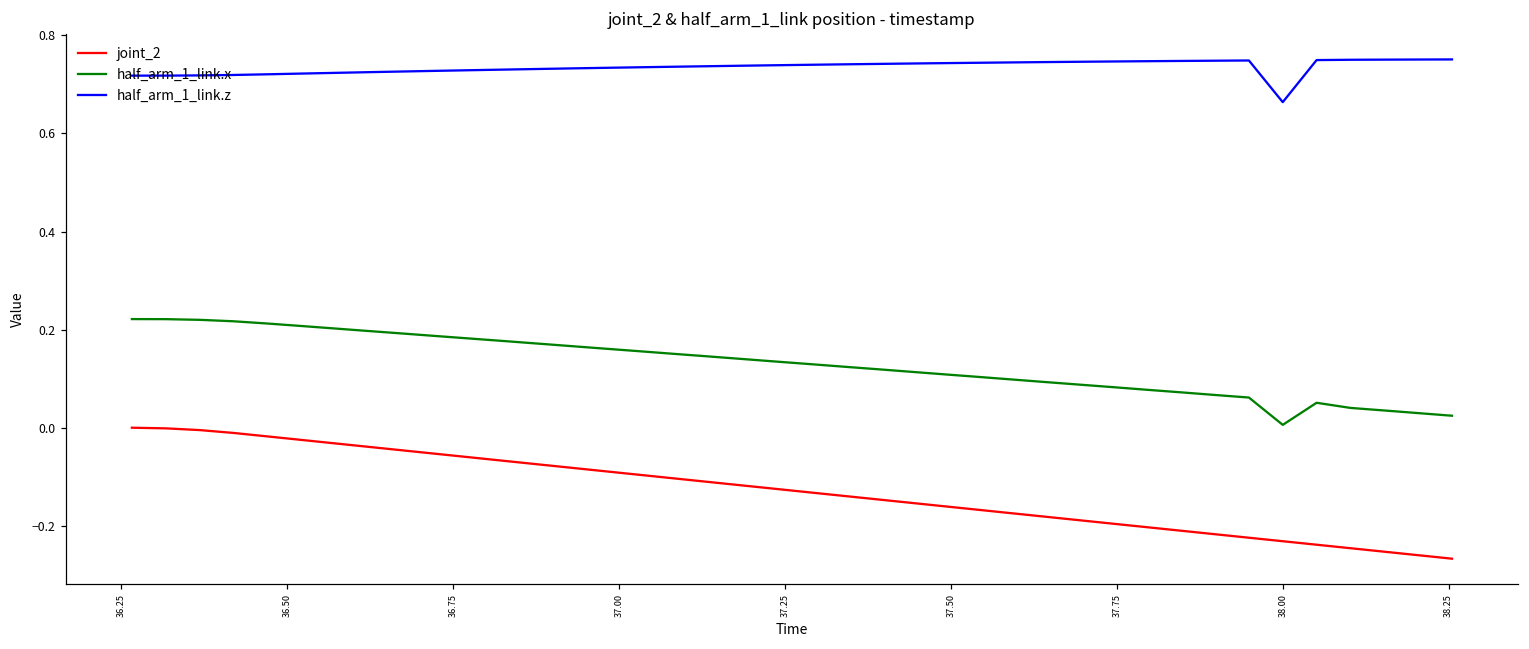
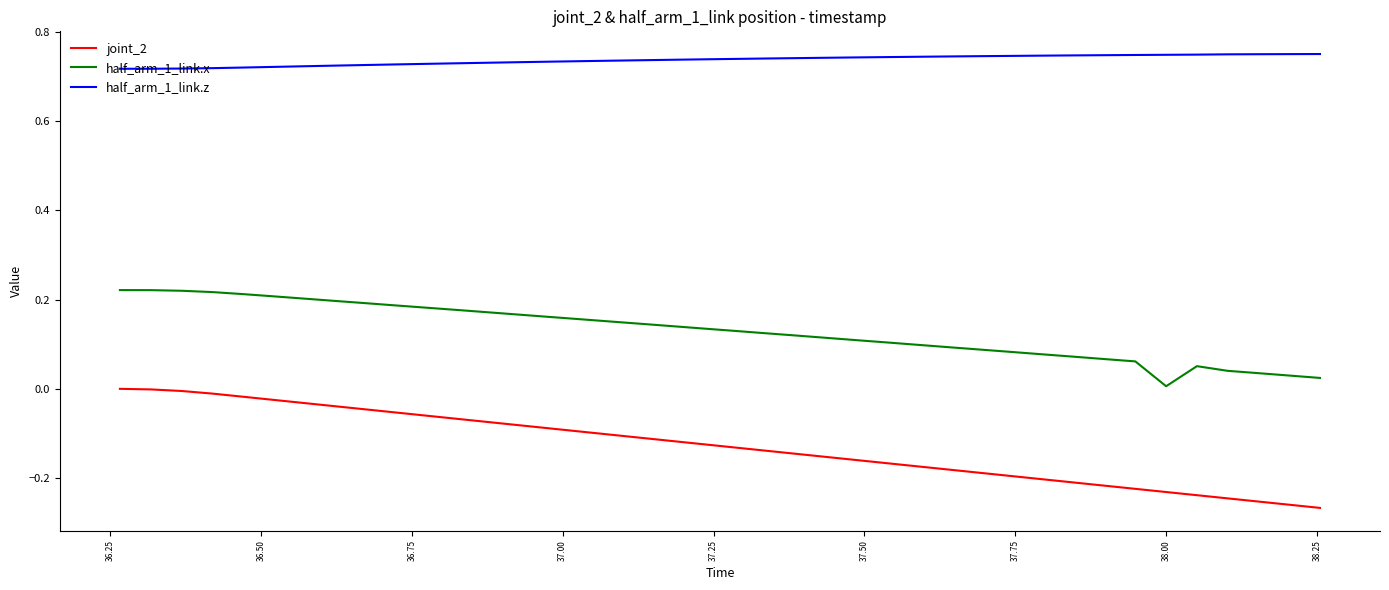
  {
    "joint_2": {
      "38.00": -0.23
    },
    "half_arm_1_link.x": {
      "38.00": 0.01
    },
    "half_arm_1_link.z": {
-     "38.00": 0.66
+     "38.00": 0.75
    }
  }
